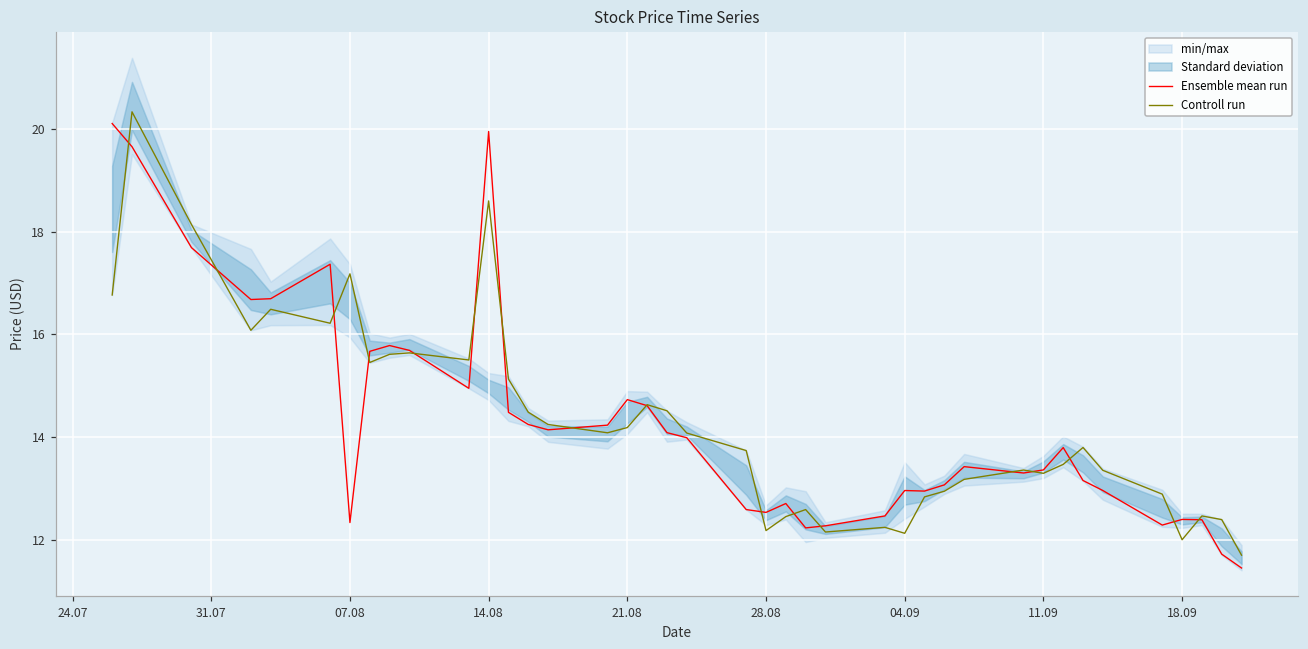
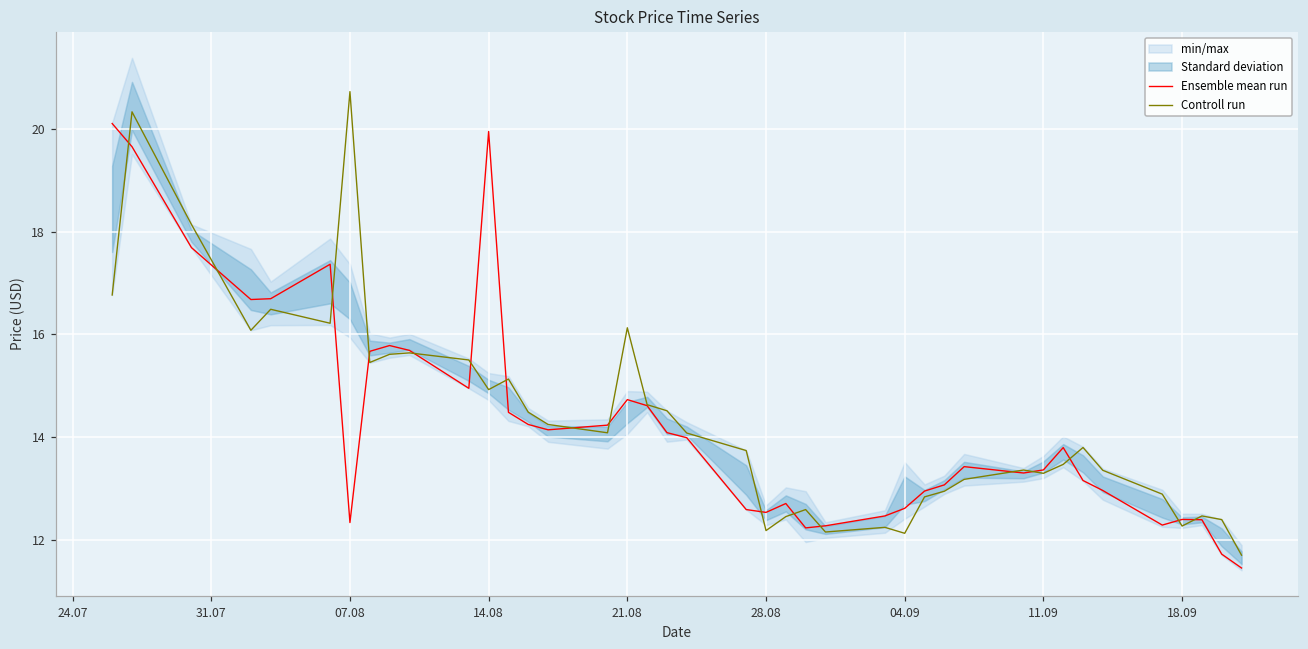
  {
    "Ensemble mean run": {
      "07.08": 12.3,
      "14.08": 20.0,
-     "04.09": 13.0,
+     "04.09": 12.6,
      "11.09": 13.4
    },
    "Controll run": {
-     "07.08": 17.2,
-     "14.08": 18.6,
-     "21.08": 14.2,
+     "07.08": 20.7,
+     "14.08": 14.9,
+     "21.08": 16.1,
      "28.08": 12.2,
      "04.09": 12.1,
      "11.09": 13.3,
-     "18.09": 12.0
+     "18.09": 12.3
    }
  }
